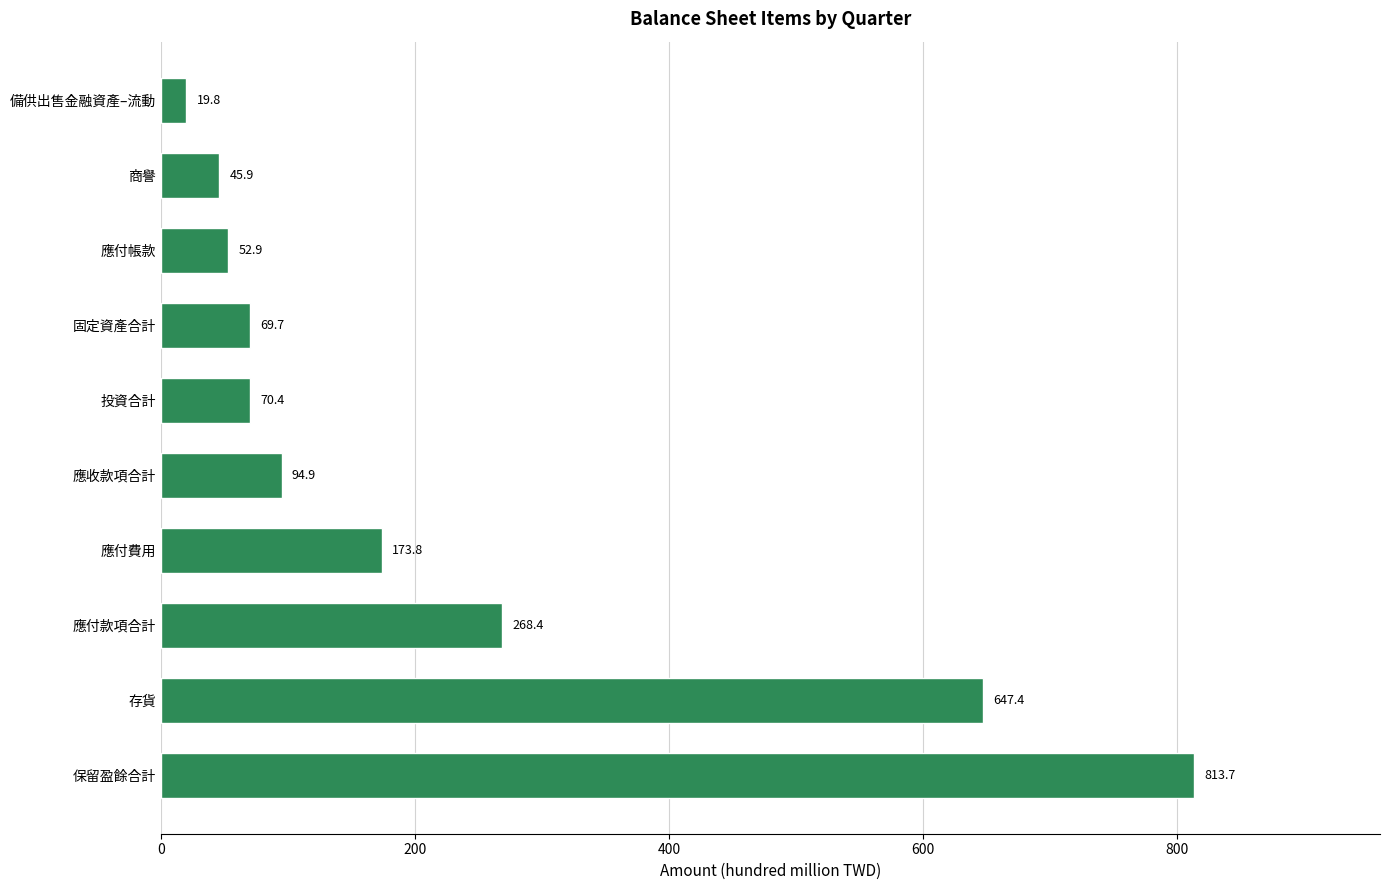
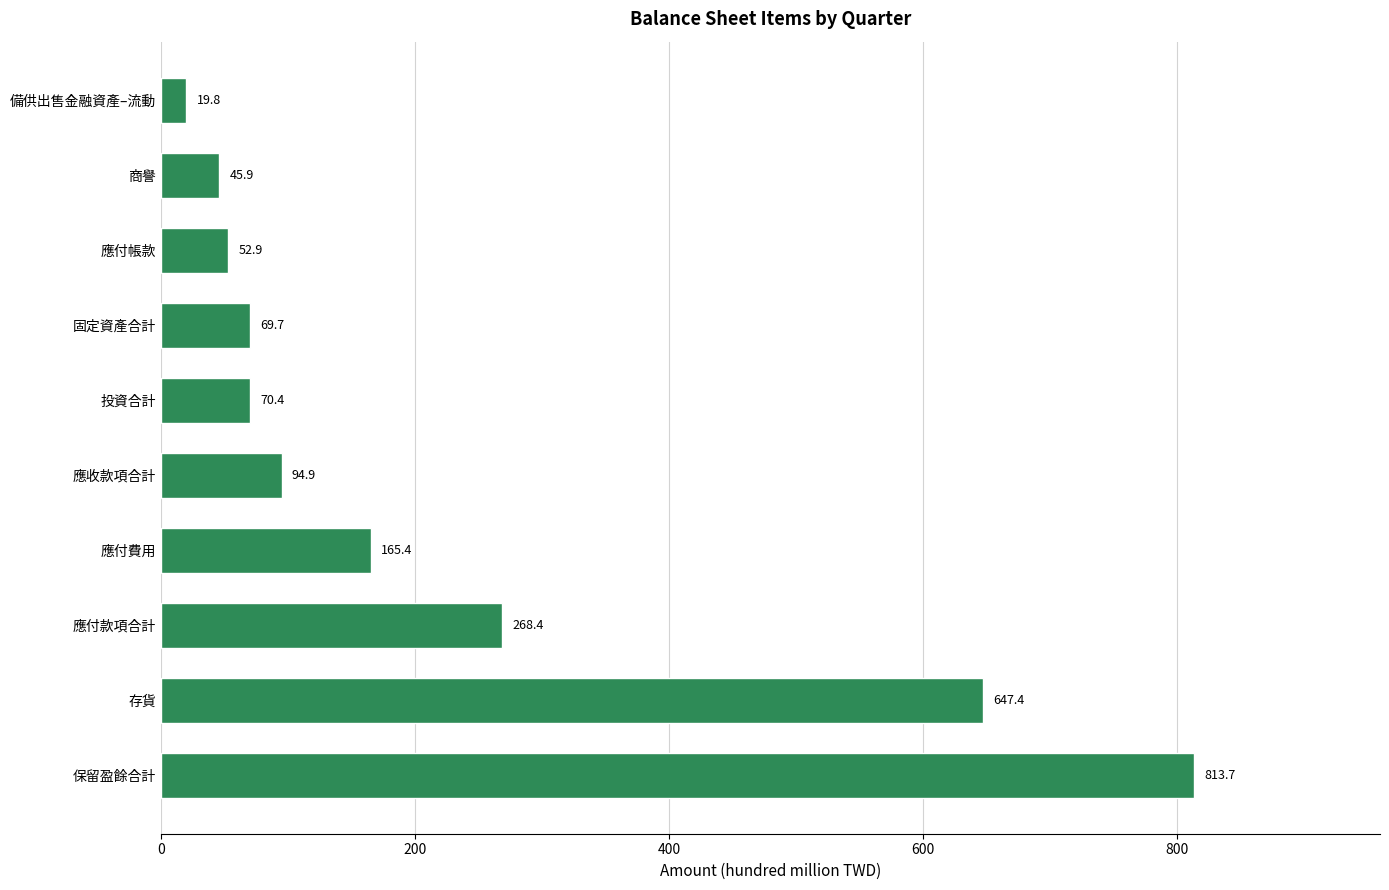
  {
    "備供出售金融資產–流動": 19.8,
    "商譽": 45.9,
    "應付帳款": 52.9,
    "固定資產合計": 69.7,
    "投資合計": 70.4,
    "應收款項合計": 94.9,
-   "應付費用": 173.8,
+   "應付費用": 165.4,
    "應付款項合計": 268.4,
    "存貨": 647.4,
    "保留盈餘合計": 813.7
  }
